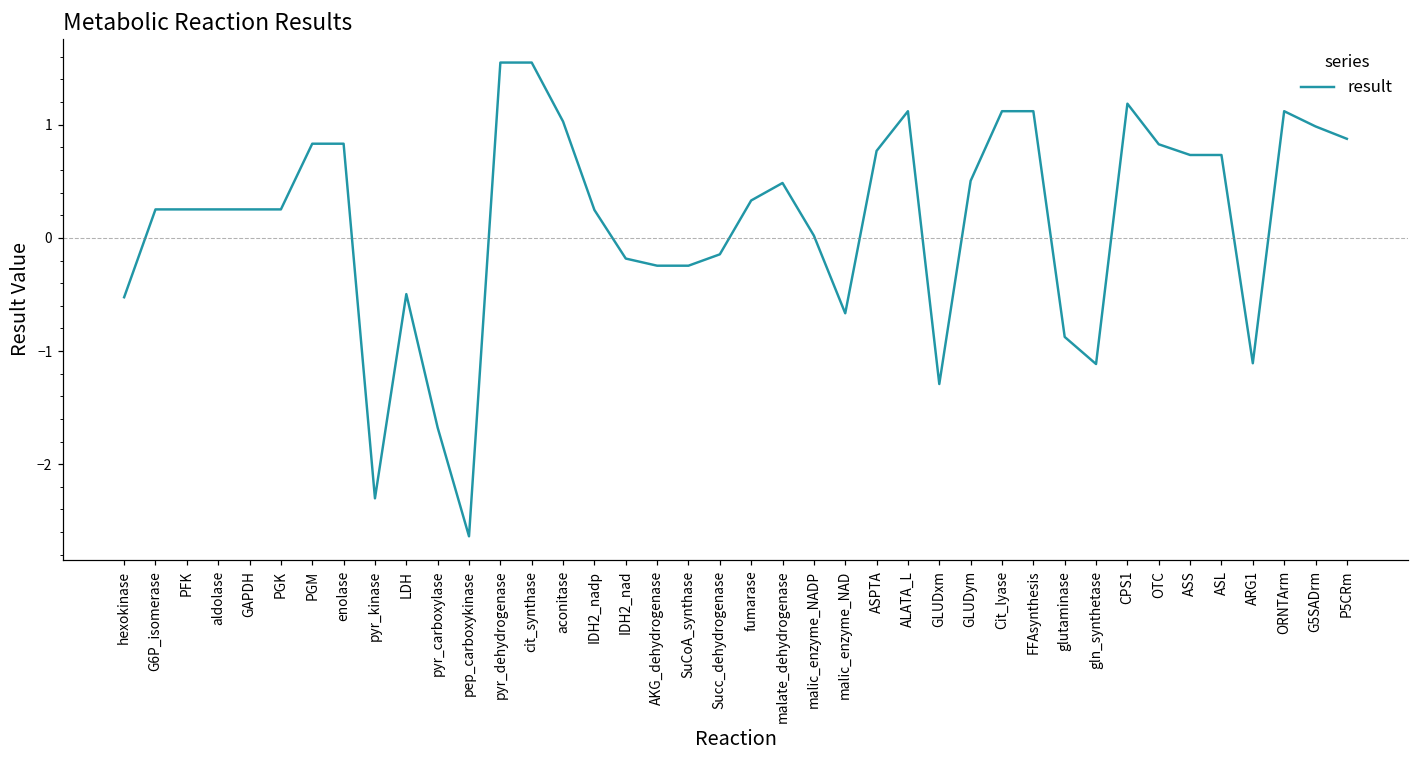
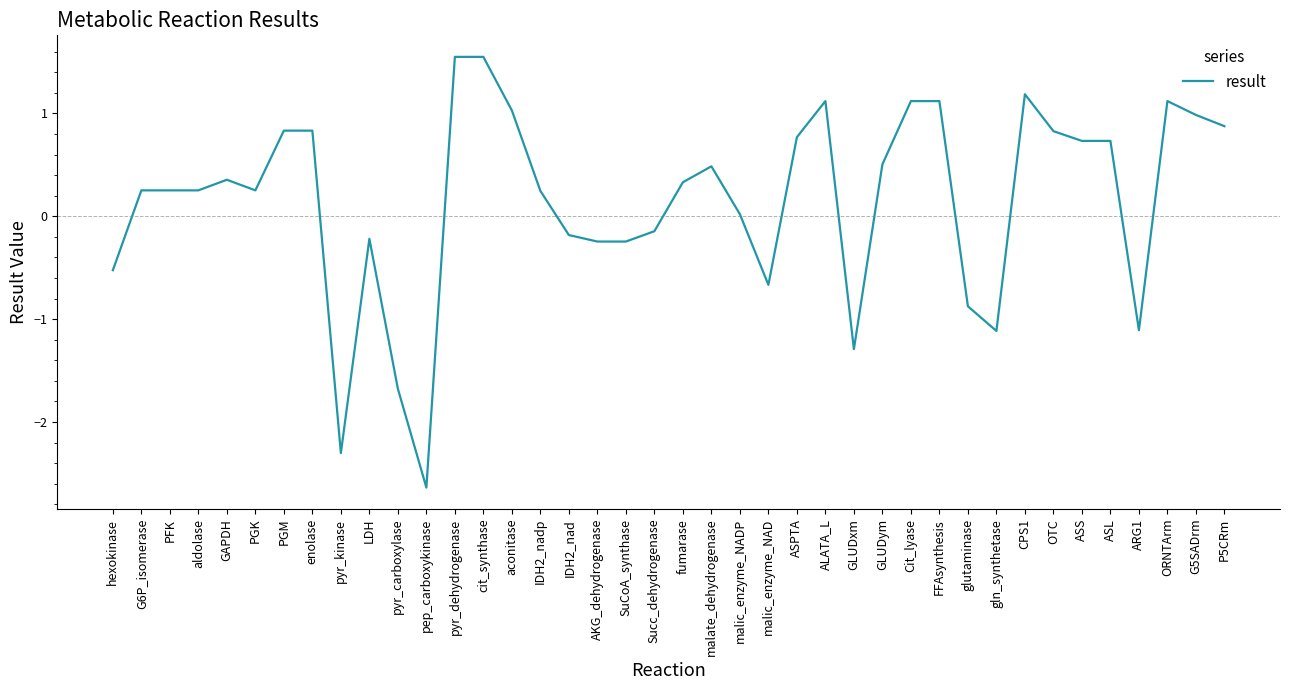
  {
    "hexokinase": -0.52,
    "G6P_isomerase": 0.25,
    "PFK": 0.25,
    "aldolase": 0.25,
-   "GAPDH": 0.25,
+   "GAPDH": 0.35,
    "PGK": 0.25,
    "PGM": 0.83,
    "enolase": 0.83,
    "pyr_kinase": -2.30,
-   "LDH": -0.50,
+   "LDH": -0.22,
    "pyr_carboxylase": -1.68,
    "pep_carboxykinase": -2.64,
    "pyr_dehydrogenase": 1.55,
    "cit_synthase": 1.55,
    "aconitase": 1.03,
    "IDH2_nadp": 0.25,
    "IDH2_nad": -0.18,
    "AKG_dehydrogenase": -0.25,
    "SuCoA_synthase": -0.25,
    "Succ_dehydrogenase": -0.15,
    "fumarase": 0.33,
    "malate_dehydrogenase": 0.49,
    "malic_enzyme_NADP": 0.02,
    "malic_enzyme_NAD": -0.67,
    "ASPTA": 0.77,
    "ALATA_L": 1.12,
    "GLUDxm": -1.29,
    "GLUDym": 0.50,
    "Cit_lyase": 1.12,
    "FFAsynthesis": 1.12,
    "glutaminase": -0.88,
    "gln_synthetase": -1.11,
    "CPS1": 1.19,
    "OTC": 0.83,
    "ASS": 0.73,
    "ASL": 0.73,
    "ARG1": -1.11,
    "ORNTArm": 1.12,
    "G5SADrm": 0.98,
    "P5CRm": 0.88
  }
